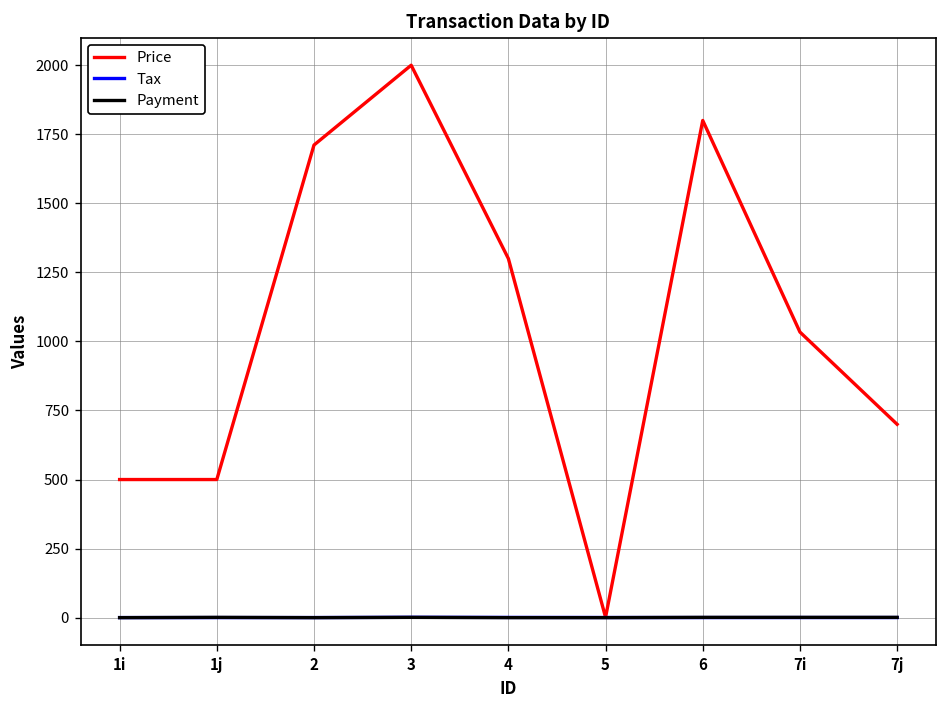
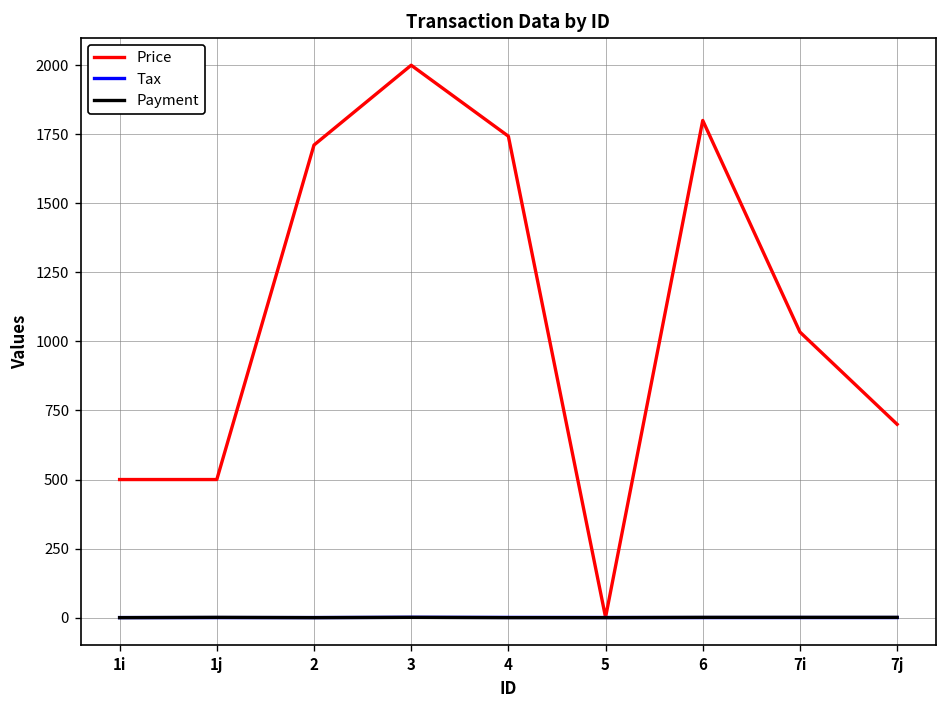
  {
    "Price": {
      "1i": 500,
      "1j": 500,
      "2": 1710,
      "3": 2000,
-     "4": 1300,
+     "4": 1740,
      "6": 1800,
      "7i": 1030,
      "7j": 700
    }
  }
